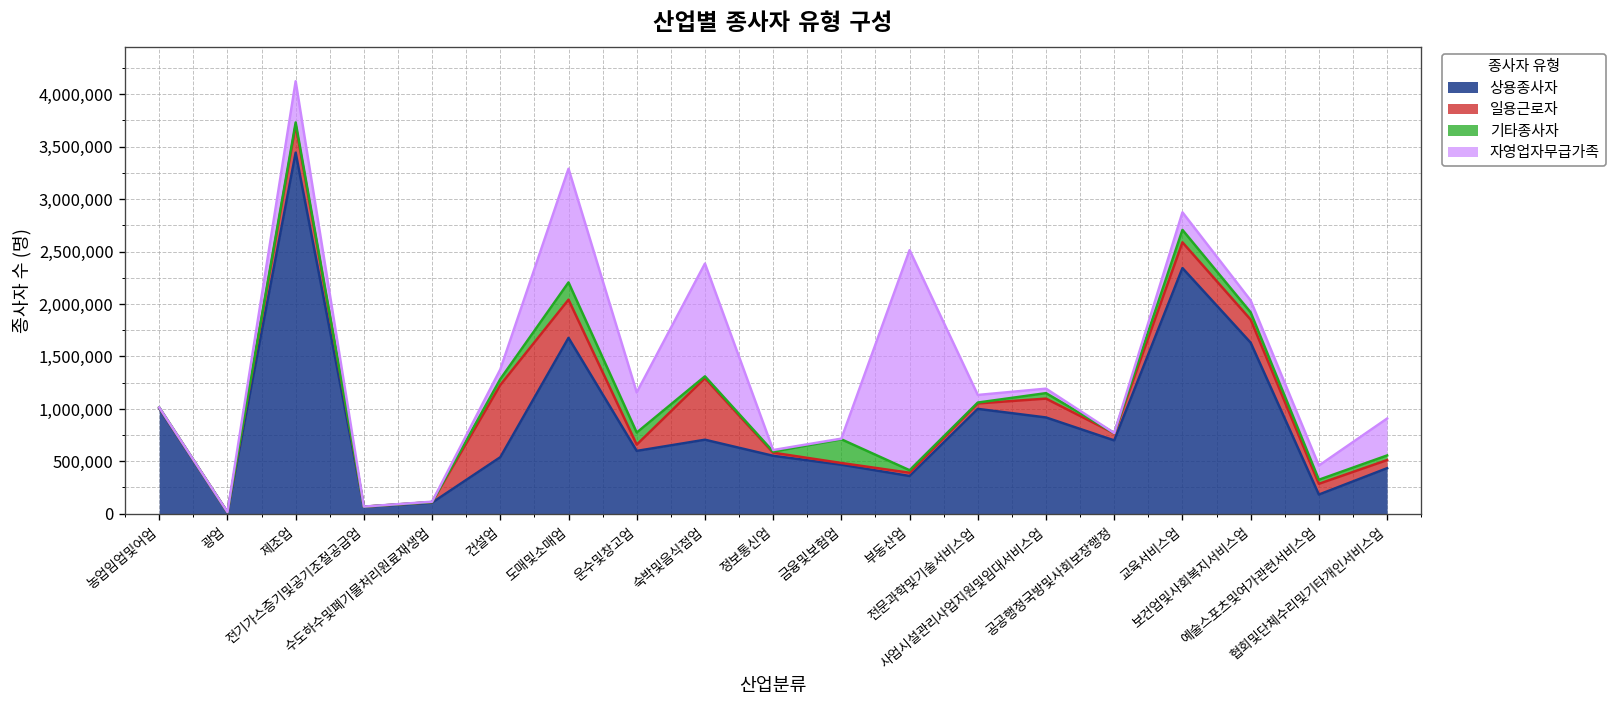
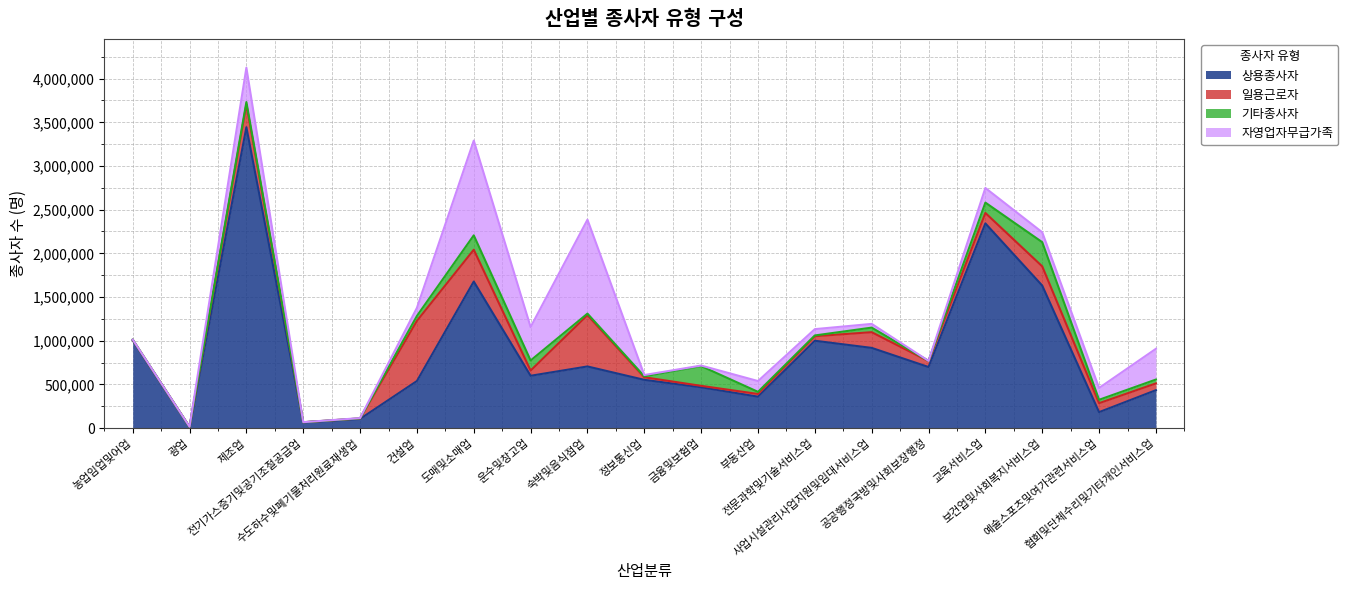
  {
    "상용종사자": {
      "제조업": "3,400,000",
      "건설업": "500,000",
      "도매및소매업": "1,700,000",
      "운수및창고업": "600,000",
      "숙박및음식점업": "700,000",
      "정보통신업": "600,000",
      "부동산업": "400,000",
      "전문과학및기술서비스업": "1,000,000",
      "사업시설관리사업지원및임대서비스업": "900,000",
      "공공행정국방및사회보장행정": "700,000",
      "교육서비스업": "2,300,000",
      "보건업및사회복지서비스업": "1,600,000",
      "예술스포츠및여가관련서비스업": "200,000",
      "협회및단체수리및기타개인서비스업": "400,000"
    },
    "일용근로자": {
      "건설업": "700,000",
      "도매및소매업": "400,000",
      "운수및창고업": "100,000",
      "사업시설관리사업지원및임대서비스업": "200,000",
-     "교육서비스업": "200,000",
+     "교육서비스업": "100,000",
      "보건업및사회복지서비스업": "200,000",
      "예술스포츠및여가관련서비스업": "100,000",
      "협회및단체수리및기타개인서비스업": "100,000"
    },
    "기타종사자": {
      "건설업": "100,000",
      "도매및소매업": "200,000",
      "운수및창고업": "100,000",
      "사업시설관리사업지원및임대서비스업": "100,000",
      "교육서비스업": "100,000",
-     "보건업및사회복지서비스업": "100,000",
+     "보건업및사회복지서비스업": "300,000",
      "예술스포츠및여가관련서비스업": "0",
      "협회및단체수리및기타개인서비스업": "0"
    },
    "자영업자무급가족": {
      "제조업": "400,000",
      "건설업": "100,000",
      "도매및소매업": "1,100,000",
      "운수및창고업": "400,000",
      "숙박및음식점업": "1,100,000",
-     "부동산업": "2,100,000",
+     "부동산업": "100,000",
      "전문과학및기술서비스업": "100,000",
      "사업시설관리사업지원및임대서비스업": "0",
      "교육서비스업": "200,000",
      "보건업및사회복지서비스업": "100,000",
      "예술스포츠및여가관련서비스업": "100,000",
      "협회및단체수리및기타개인서비스업": "400,000"
    }
  }
